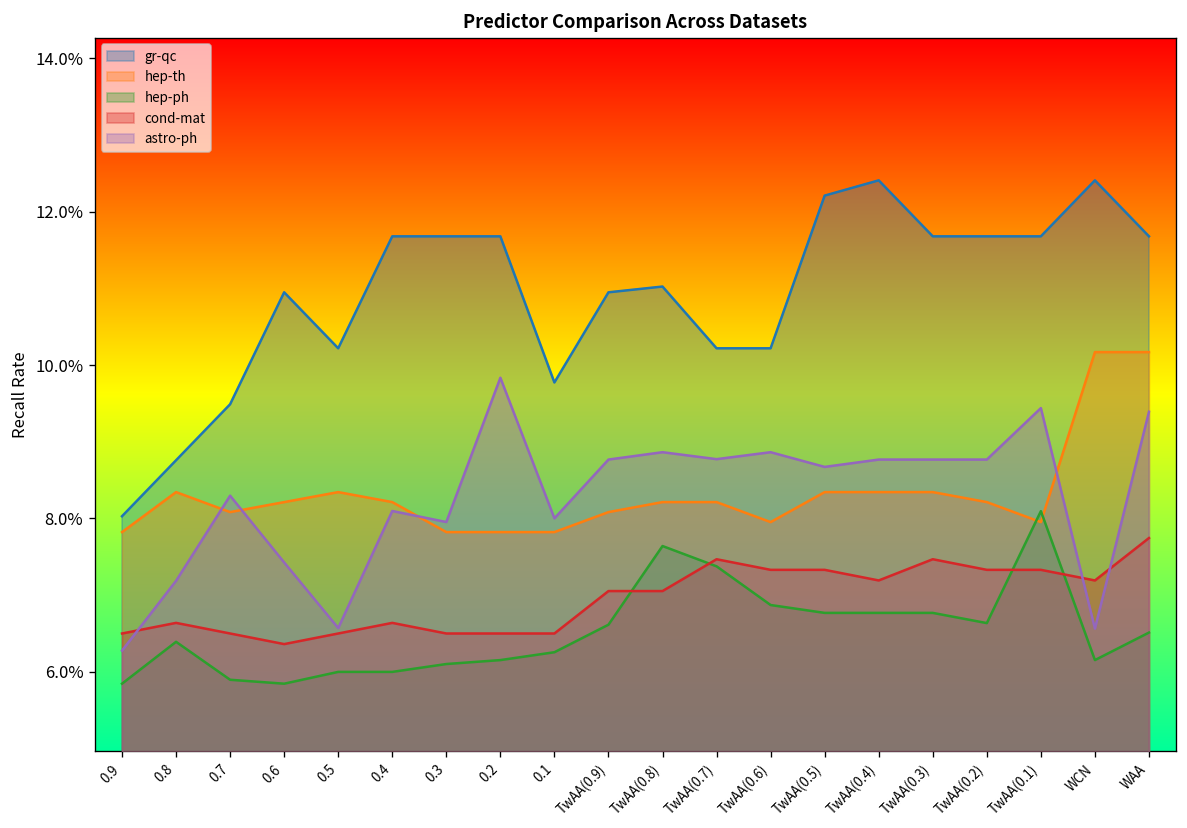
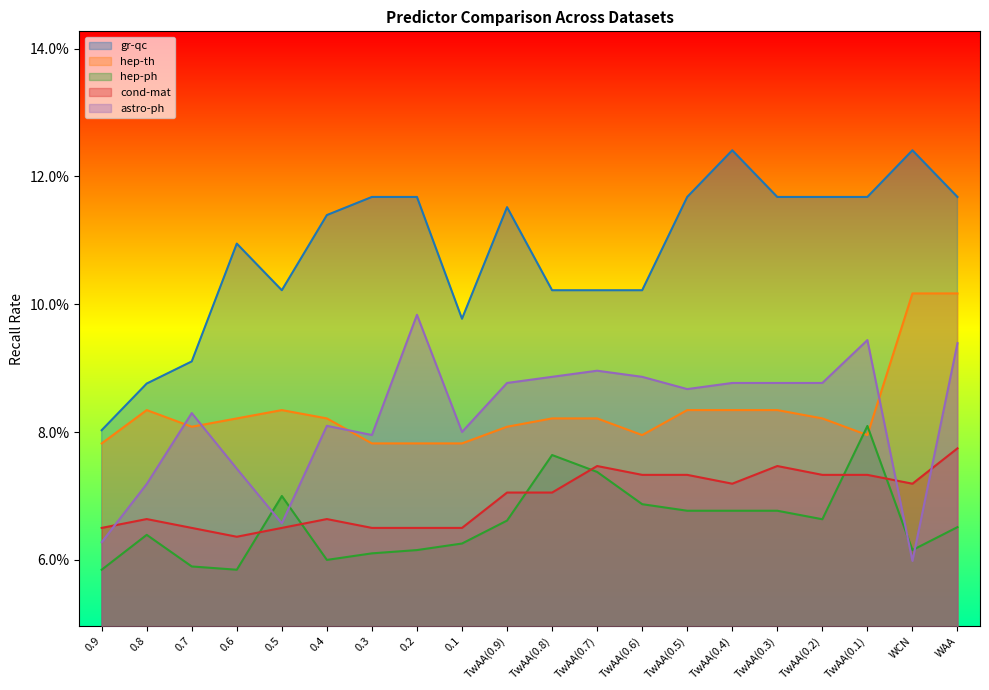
  {
    "gr-qc": {
      "0.9": "8.0%",
      "0.8": "8.8%",
-     "0.7": "9.5%",
+     "0.7": "9.1%",
      "0.6": "10.9%",
      "0.5": "10.2%",
-     "0.4": "11.7%",
+     "0.4": "11.4%",
      "0.3": "11.7%",
      "0.2": "11.7%",
      "0.1": "9.8%",
-     "TwAA(0.9)": "10.9%",
-     "TwAA(0.8)": "11.0%",
+     "TwAA(0.9)": "11.5%",
+     "TwAA(0.8)": "10.2%",
      "TwAA(0.7)": "10.2%",
      "TwAA(0.6)": "10.2%",
-     "TwAA(0.5)": "12.2%",
+     "TwAA(0.5)": "11.7%",
      "TwAA(0.4)": "12.4%",
      "TwAA(0.3)": "11.7%",
      "TwAA(0.2)": "11.7%",
      "TwAA(0.1)": "11.7%",
      "WCN": "12.4%",
      "WAA": "11.7%"
    },
    "hep-ph": {
      "0.9": "5.8%",
      "0.8": "6.4%",
      "0.7": "5.9%",
      "0.6": "5.8%",
-     "0.5": "6.0%",
+     "0.5": "7.0%",
      "0.4": "6.0%",
      "0.3": "6.1%",
      "0.2": "6.2%",
      "0.1": "6.3%",
      "TwAA(0.9)": "6.6%",
      "TwAA(0.8)": "7.6%",
      "TwAA(0.7)": "7.4%",
      "TwAA(0.6)": "6.9%",
      "TwAA(0.5)": "6.8%",
      "TwAA(0.4)": "6.8%",
      "TwAA(0.3)": "6.8%",
      "TwAA(0.2)": "6.6%",
      "TwAA(0.1)": "8.1%",
      "WCN": "6.2%",
      "WAA": "6.5%"
    },
    "astro-ph": {
      "0.9": "6.3%",
      "0.8": "7.2%",
      "0.7": "8.3%",
      "0.6": "7.4%",
      "0.5": "6.6%",
      "0.4": "8.1%",
      "0.3": "8.0%",
      "0.2": "9.8%",
      "0.1": "8.0%",
      "TwAA(0.9)": "8.8%",
      "TwAA(0.8)": "8.9%",
-     "TwAA(0.7)": "8.8%",
+     "TwAA(0.7)": "9.0%",
      "TwAA(0.6)": "8.9%",
      "TwAA(0.5)": "8.7%",
      "TwAA(0.4)": "8.8%",
      "TwAA(0.3)": "8.8%",
      "TwAA(0.2)": "8.8%",
      "TwAA(0.1)": "9.4%",
-     "WCN": "6.6%",
+     "WCN": "6.0%",
      "WAA": "9.4%"
    }
  }
